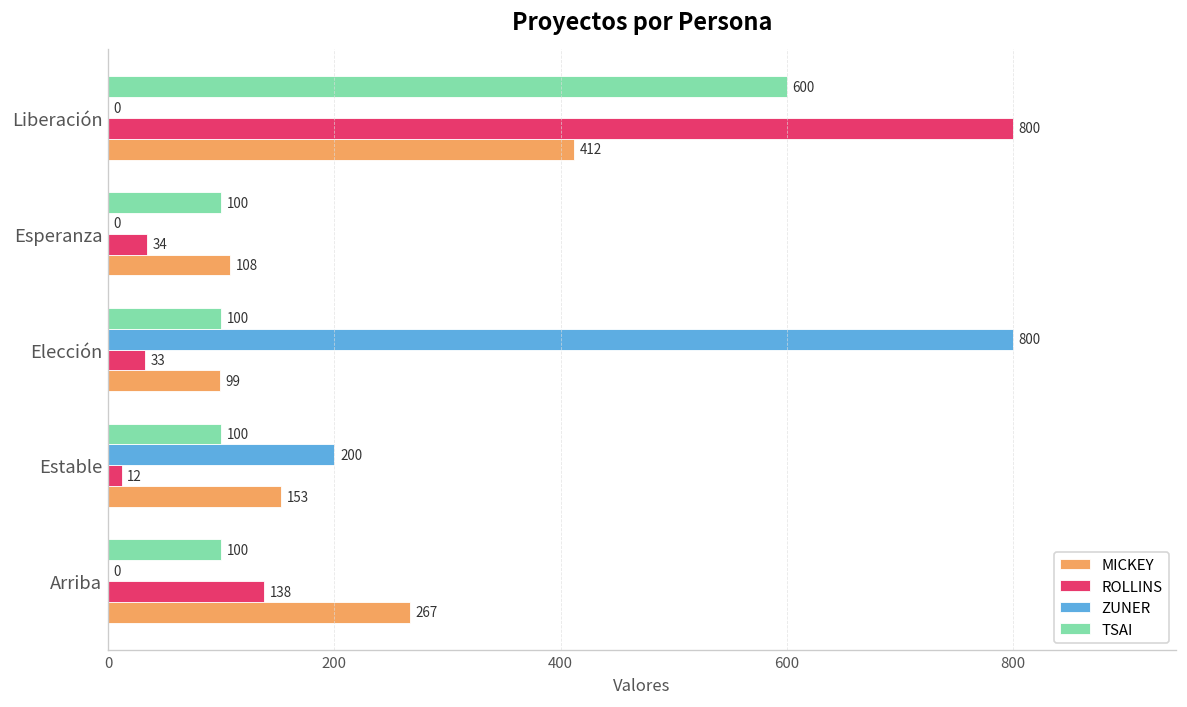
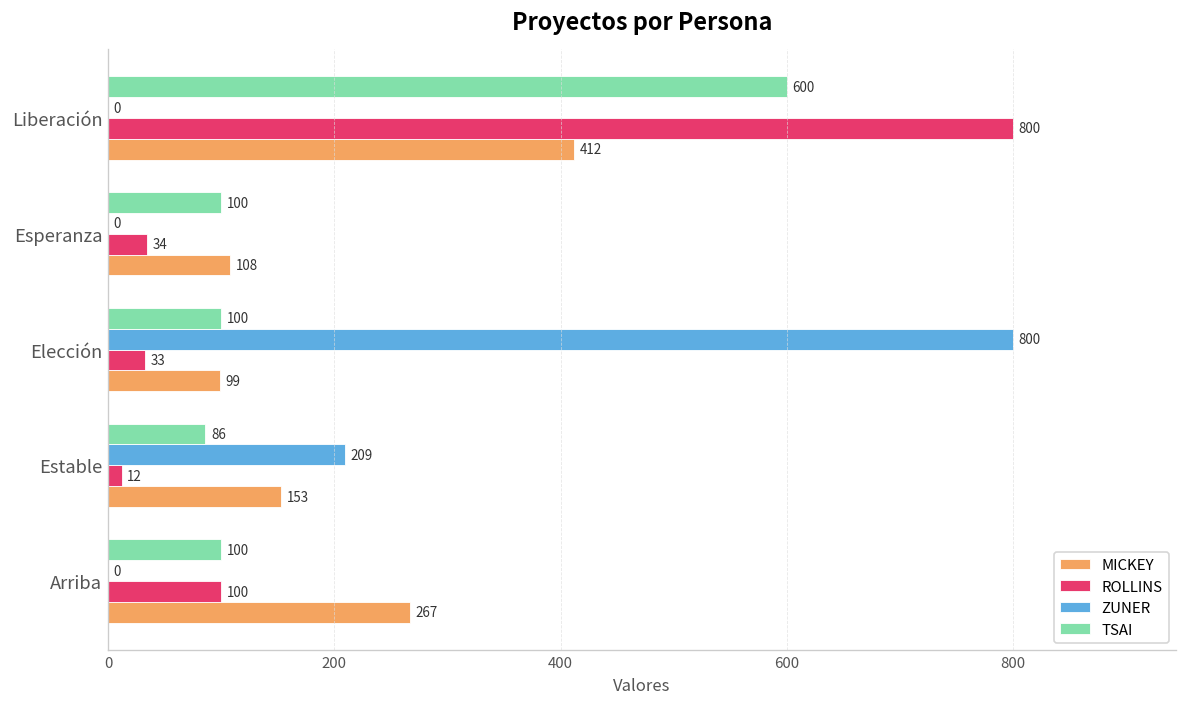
  {
    "MICKEY": {
      "Liberación": 412,
      "Esperanza": 108,
      "Elección": 99,
      "Estable": 153,
      "Arriba": 267
    },
    "ROLLINS": {
      "Liberación": 800,
      "Esperanza": 34,
      "Elección": 33,
      "Estable": 12,
-     "Arriba": 138
+     "Arriba": 100
    },
    "ZUNER": {
      "Liberación": 0,
      "Esperanza": 0,
      "Elección": 800,
-     "Estable": 200,
+     "Estable": 209,
      "Arriba": 0
    },
    "TSAI": {
      "Liberación": 600,
      "Esperanza": 100,
      "Elección": 100,
-     "Estable": 100,
+     "Estable": 86,
      "Arriba": 100
    }
  }
